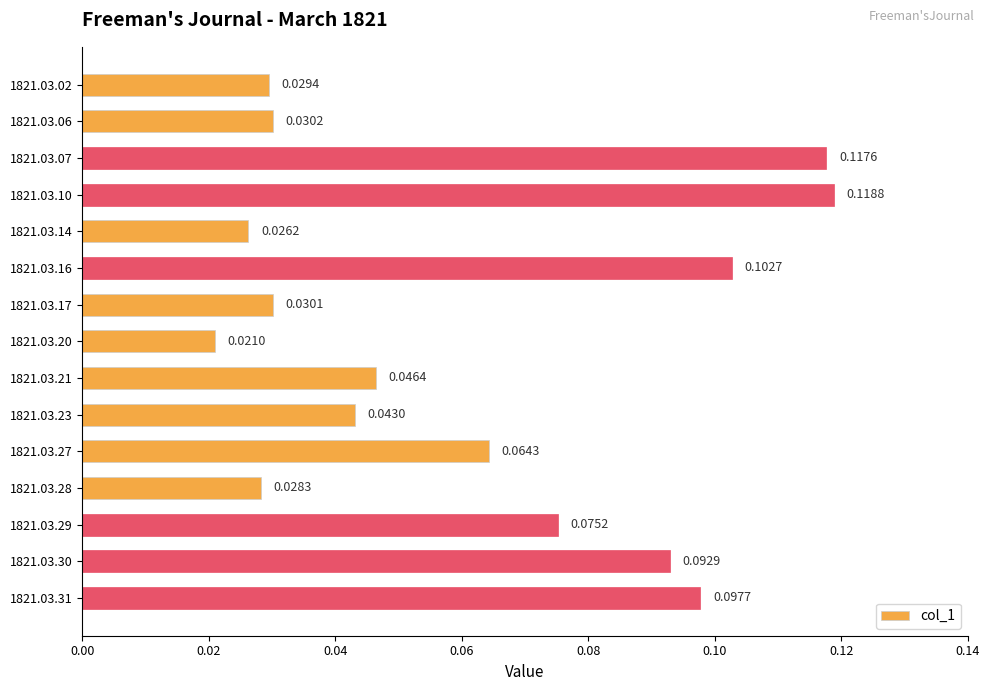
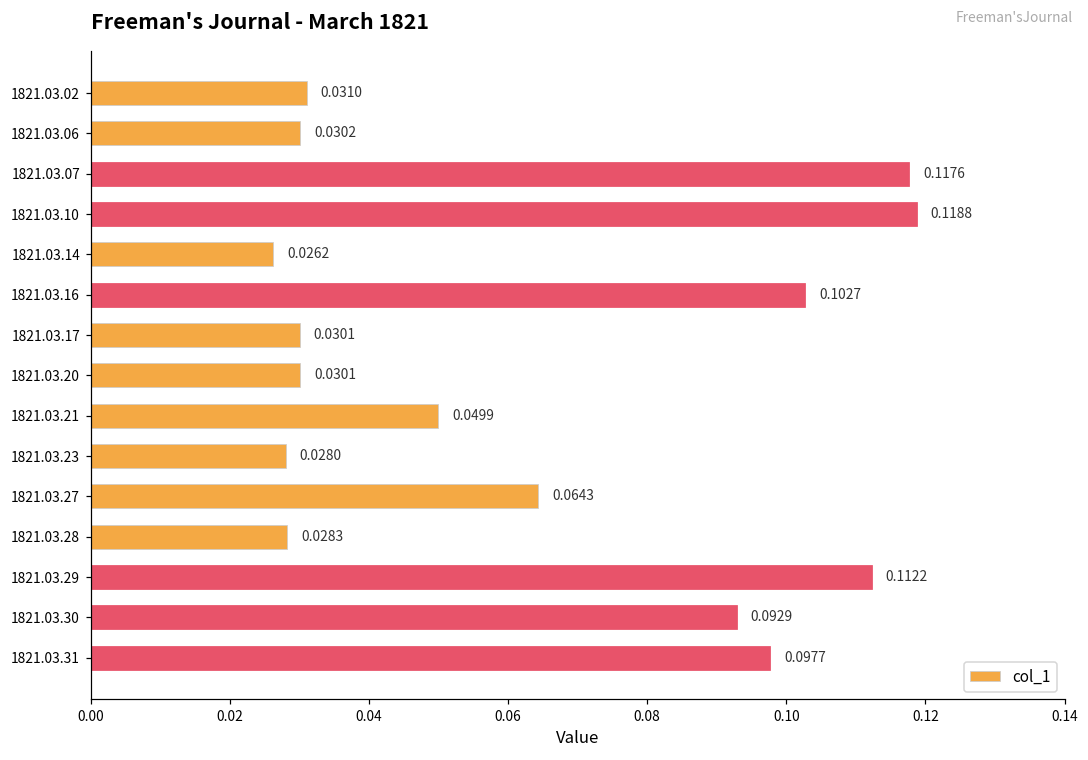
  {
-   "1821.03.02": 0.0294,
+   "1821.03.02": 0.0310,
    "1821.03.06": 0.0302,
    "1821.03.07": 0.1176,
    "1821.03.10": 0.1188,
    "1821.03.14": 0.0262,
    "1821.03.16": 0.1027,
    "1821.03.17": 0.0301,
-   "1821.03.20": 0.0210,
-   "1821.03.21": 0.0464,
-   "1821.03.23": 0.0430,
+   "1821.03.20": 0.0301,
+   "1821.03.21": 0.0499,
+   "1821.03.23": 0.0280,
    "1821.03.27": 0.0643,
    "1821.03.28": 0.0283,
-   "1821.03.29": 0.0752,
+   "1821.03.29": 0.1122,
    "1821.03.30": 0.0929,
    "1821.03.31": 0.0977
  }
